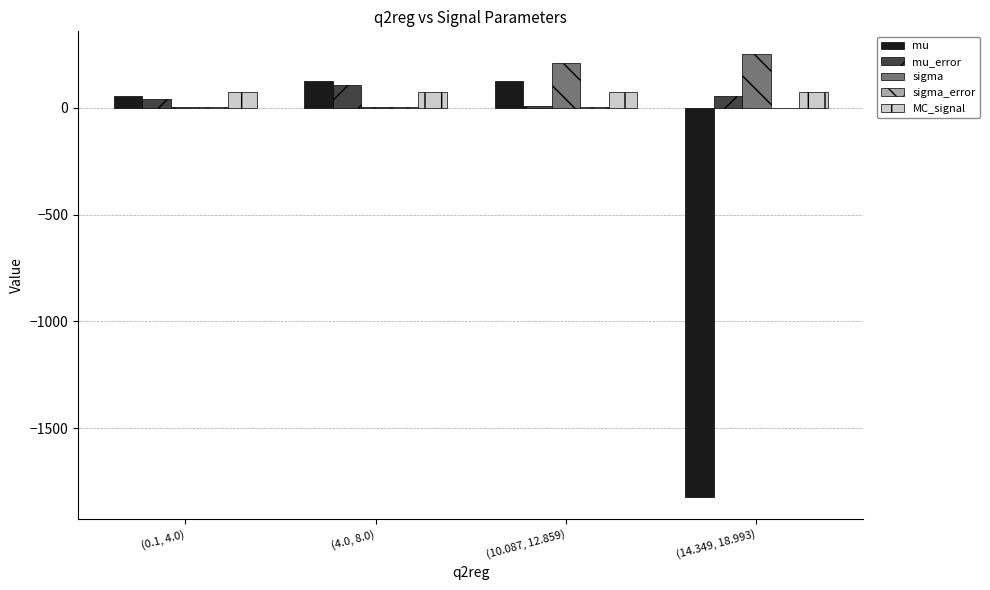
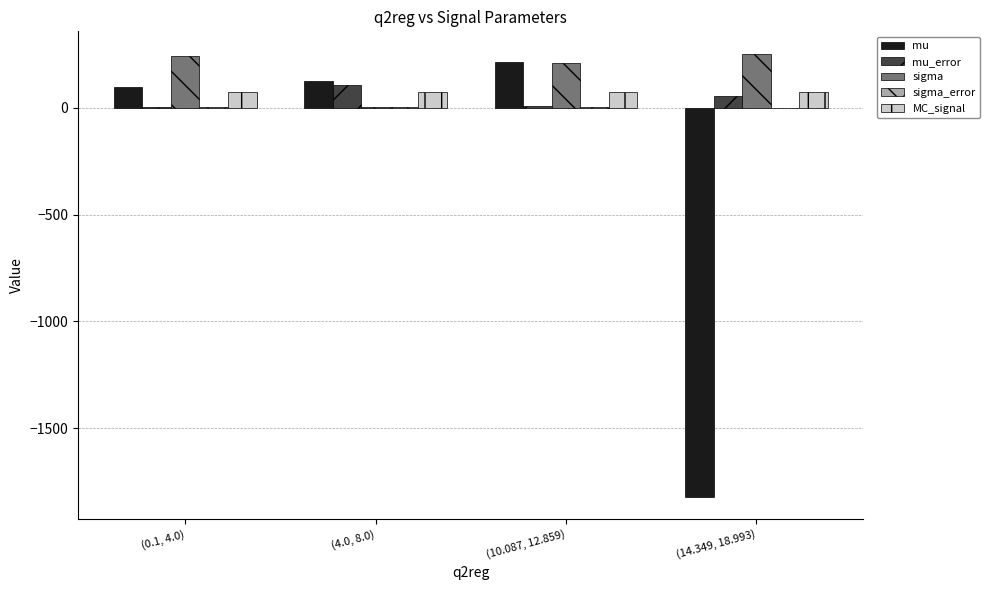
  {
    "mu": {
-     "(0.1, 4.0)": 60,
+     "(0.1, 4.0)": 100,
      "(4.0, 8.0)": 120,
-     "(10.087, 12.859)": 130,
+     "(10.087, 12.859)": 220,
      "(14.349, 18.993)": -1820
    },
    "mu_error": {
-     "(0.1, 4.0)": 40,
+     "(0.1, 4.0)": 0,
      "(4.0, 8.0)": 100,
      "(14.349, 18.993)": 50
    },
    "sigma": {
-     "(0.1, 4.0)": 0,
+     "(0.1, 4.0)": 240,
      "(10.087, 12.859)": 210,
      "(14.349, 18.993)": 250
    }
  }
